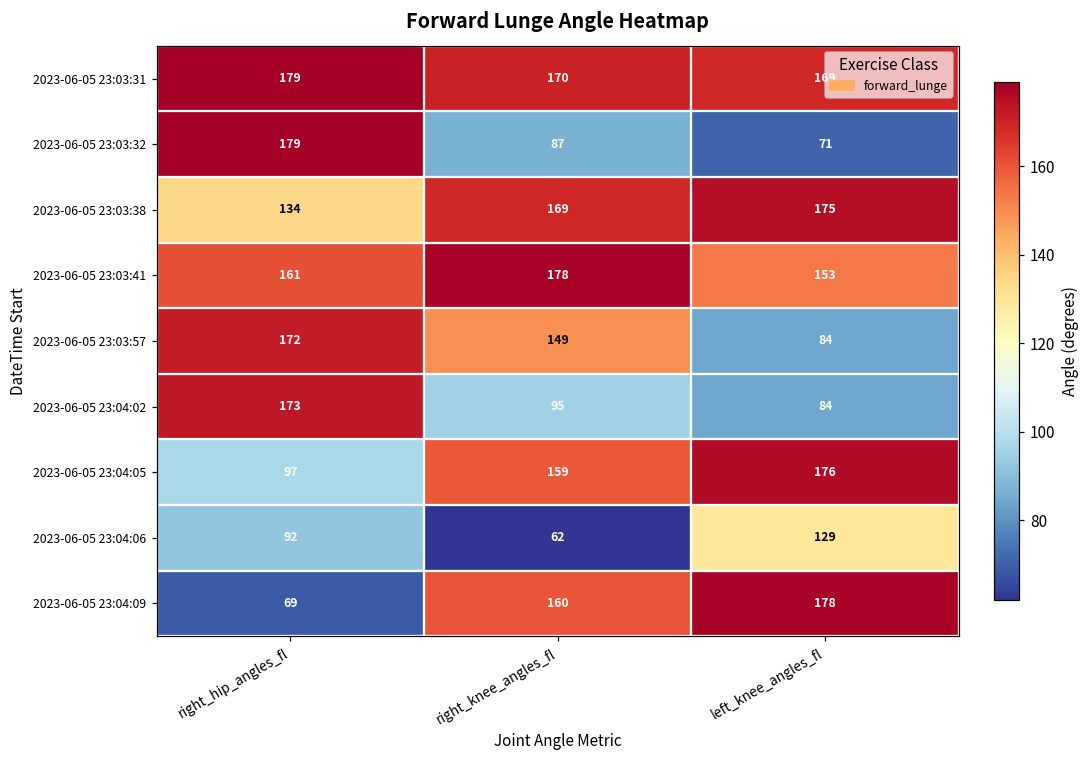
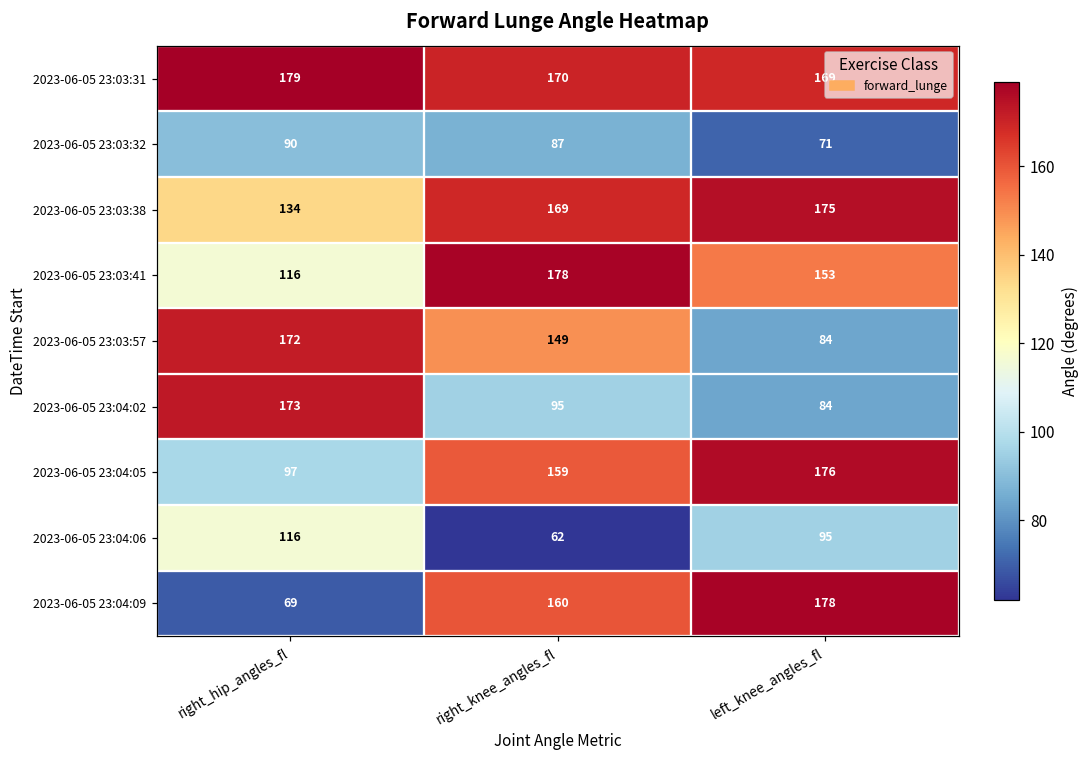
  {
    "2023-06-05 23:03:31": {
      "right_hip_angles_fl": 179,
      "right_knee_angles_fl": 170
    },
    "2023-06-05 23:03:32": {
-     "right_hip_angles_fl": 179,
+     "right_hip_angles_fl": 90,
      "right_knee_angles_fl": 87,
      "left_knee_angles_fl": 71
    },
    "2023-06-05 23:03:38": {
      "right_hip_angles_fl": 134,
      "right_knee_angles_fl": 169,
      "left_knee_angles_fl": 175
    },
    "2023-06-05 23:03:41": {
-     "right_hip_angles_fl": 161,
+     "right_hip_angles_fl": 116,
      "right_knee_angles_fl": 178,
      "left_knee_angles_fl": 153
    },
    "2023-06-05 23:03:57": {
      "right_hip_angles_fl": 172,
      "right_knee_angles_fl": 149,
      "left_knee_angles_fl": 84
    },
    "2023-06-05 23:04:02": {
      "right_hip_angles_fl": 173,
      "right_knee_angles_fl": 95,
      "left_knee_angles_fl": 84
    },
    "2023-06-05 23:04:05": {
      "right_hip_angles_fl": 97,
      "right_knee_angles_fl": 159,
      "left_knee_angles_fl": 176
    },
    "2023-06-05 23:04:06": {
-     "right_hip_angles_fl": 92,
+     "right_hip_angles_fl": 116,
      "right_knee_angles_fl": 62,
-     "left_knee_angles_fl": 129
+     "left_knee_angles_fl": 95
    },
    "2023-06-05 23:04:09": {
      "right_hip_angles_fl": 69,
      "right_knee_angles_fl": 160,
      "left_knee_angles_fl": 178
    }
  }
